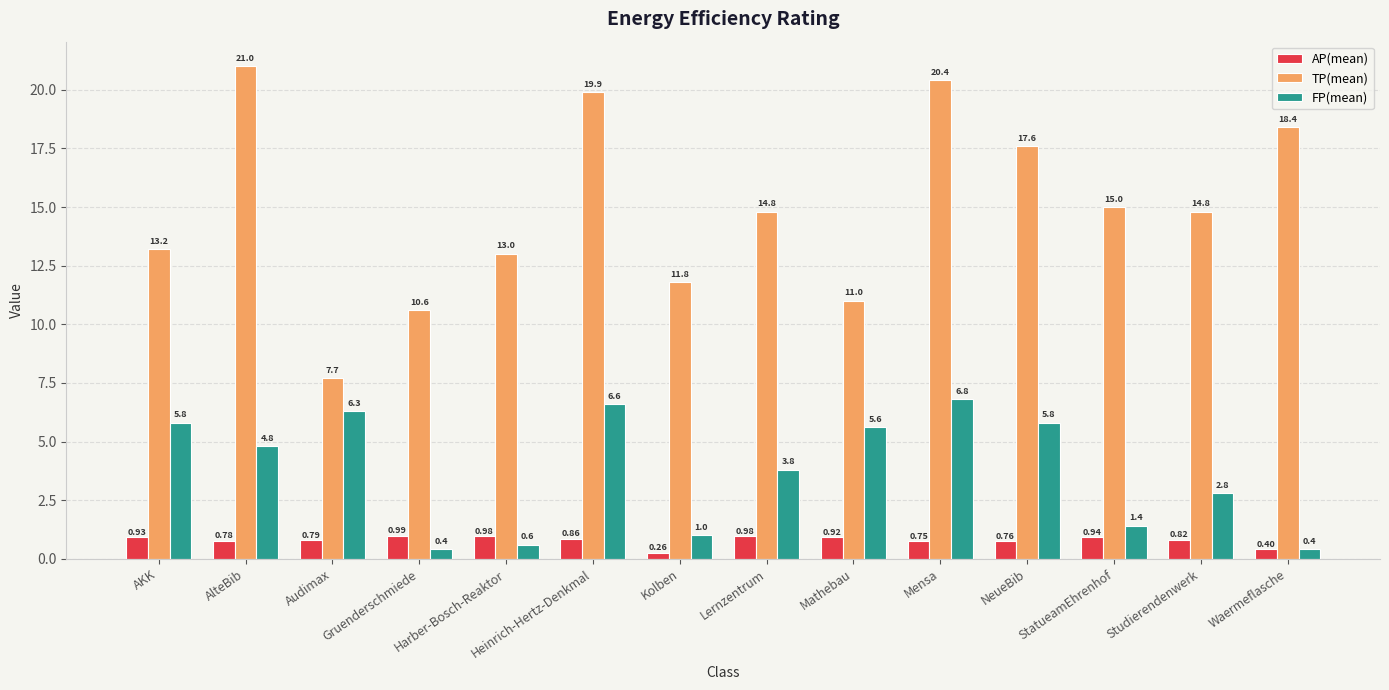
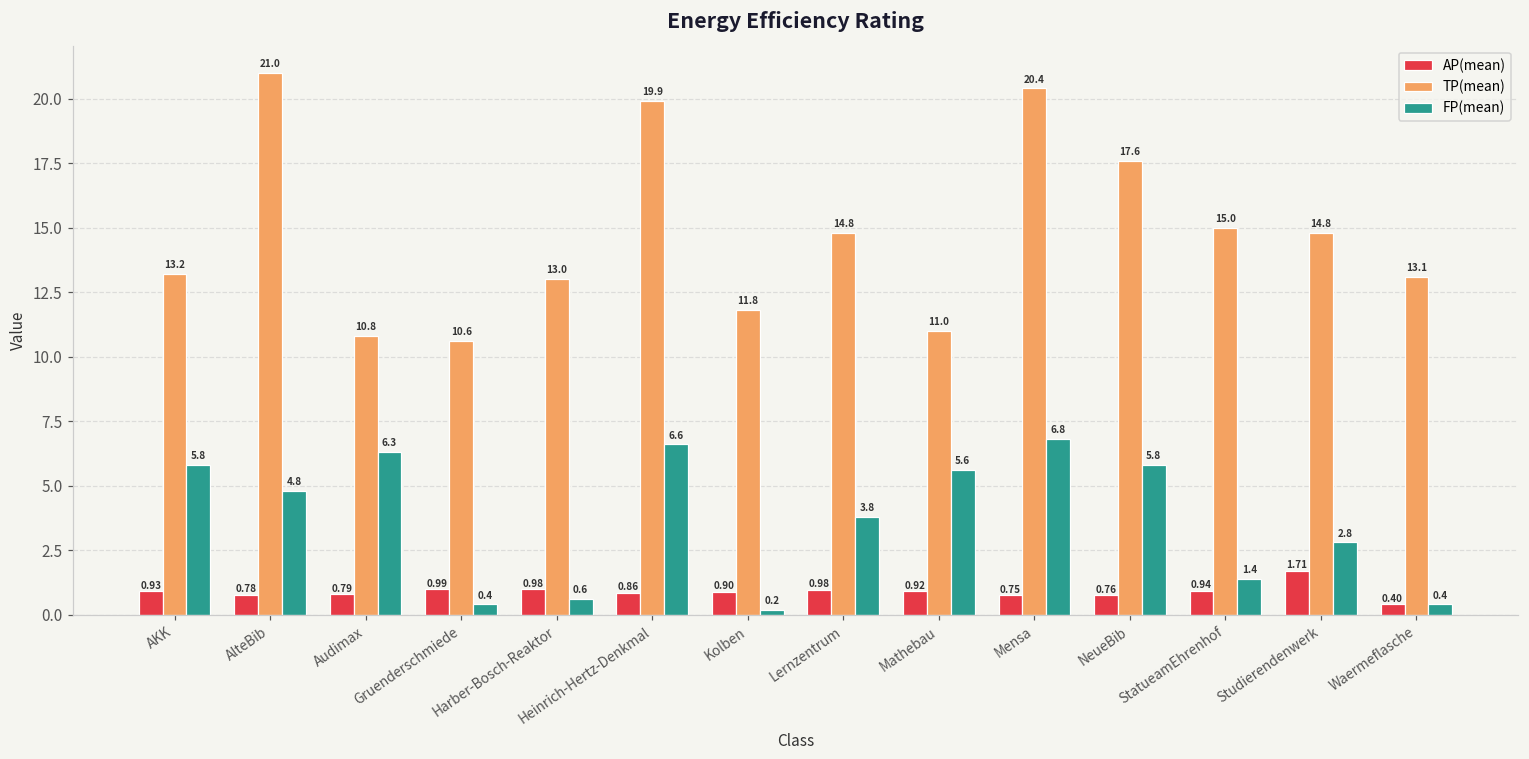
  {
    "AP(mean)": {
      "AKK": 0.93,
      "AlteBib": 0.78,
      "Audimax": 0.79,
      "Gruenderschmiede": 0.99,
      "Harber-Bosch-Reaktor": 0.98,
      "Heinrich-Hertz-Denkmal": 0.86,
-     "Kolben": 0.26,
+     "Kolben": 0.90,
      "Lernzentrum": 0.98,
      "Mathebau": 0.92,
      "Mensa": 0.75,
      "NeueBib": 0.76,
      "StatueamEhrenhof": 0.94,
-     "Studierendenwerk": 0.82,
+     "Studierendenwerk": 1.71,
      "Waermeflasche": 0.40
    },
    "TP(mean)": {
      "AKK": 13.2,
      "AlteBib": 21.0,
-     "Audimax": 7.7,
+     "Audimax": 10.8,
      "Gruenderschmiede": 10.6,
      "Harber-Bosch-Reaktor": 13.0,
      "Heinrich-Hertz-Denkmal": 19.9,
      "Kolben": 11.8,
      "Lernzentrum": 14.8,
      "Mathebau": 11.0,
      "Mensa": 20.4,
      "NeueBib": 17.6,
      "StatueamEhrenhof": 15.0,
      "Studierendenwerk": 14.8,
-     "Waermeflasche": 18.4
+     "Waermeflasche": 13.1
    },
    "FP(mean)": {
      "AKK": 5.8,
      "AlteBib": 4.8,
      "Audimax": 6.3,
      "Gruenderschmiede": 0.4,
      "Harber-Bosch-Reaktor": 0.6,
      "Heinrich-Hertz-Denkmal": 6.6,
-     "Kolben": 1.0,
+     "Kolben": 0.2,
      "Lernzentrum": 3.8,
      "Mathebau": 5.6,
      "Mensa": 6.8,
      "NeueBib": 5.8,
      "StatueamEhrenhof": 1.4,
      "Studierendenwerk": 2.8,
      "Waermeflasche": 0.4
    }
  }
